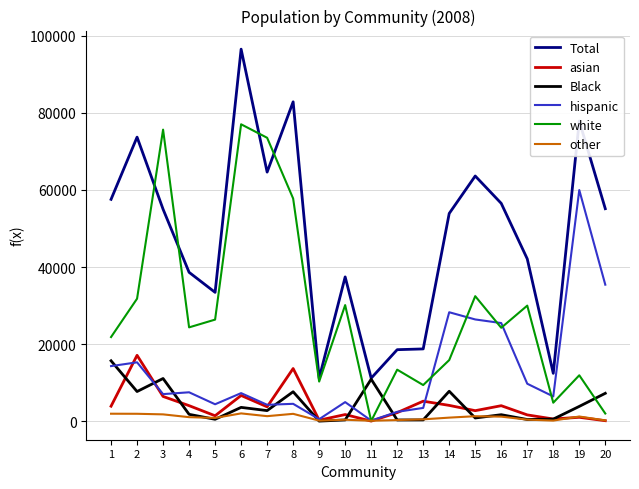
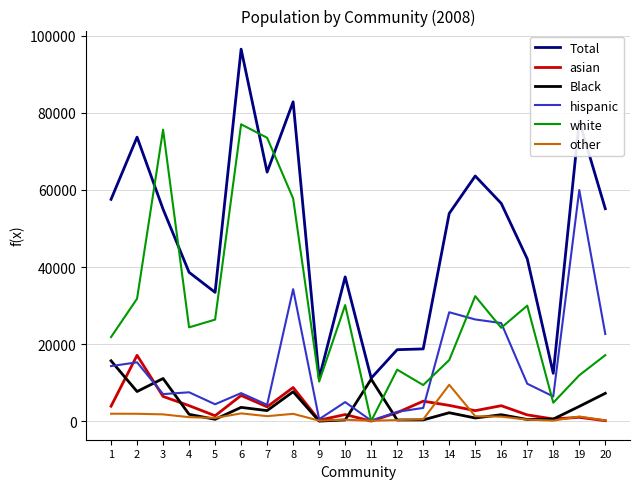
  {
    "Total": {
      "1": 58000,
      "2": 74000,
      "3": 55000,
      "4": 39000,
      "5": 33000,
      "6": 97000,
      "7": 65000,
      "8": 83000,
      "9": 11000,
      "10": 37000,
      "12": 19000,
      "13": 19000,
      "14": 54000,
      "15": 64000,
      "16": 57000,
      "17": 42000,
      "18": 12000,
      "20": 55000
    },
    "asian": {
      "1": 4000,
      "2": 17000,
      "4": 4000,
-     "8": 14000,
+     "8": 9000,
      "10": 2000,
      "13": 5000,
      "14": 4000,
      "15": 3000,
      "16": 4000,
      "17": 2000
    },
    "Black": {
      "1": 16000,
      "2": 8000,
      "3": 11000,
      "4": 2000,
      "6": 4000,
      "7": 3000,
      "8": 8000,
-     "14": 8000,
+     "14": 2000,
      "19": 4000,
      "20": 7000
    },
    "hispanic": {
      "1": 14000,
      "2": 15000,
      "4": 7000,
      "5": 4000,
-     "8": 4000,
+     "8": 34000,
      "10": 5000,
      "13": 3000,
      "14": 28000,
      "15": 26000,
      "16": 25000,
      "17": 10000,
      "18": 6000,
      "19": 60000,
-     "20": 35000
+     "20": 23000
    },
    "white": {
      "1": 22000,
      "2": 32000,
      "3": 76000,
      "4": 24000,
      "5": 26000,
      "6": 77000,
      "7": 74000,
      "8": 58000,
      "9": 10000,
      "10": 30000,
      "12": 13000,
      "13": 9000,
      "14": 16000,
      "15": 32000,
      "16": 24000,
      "17": 30000,
      "18": 5000,
      "19": 12000,
-     "20": 2000
+     "20": 17000
    },
    "other": {
      "1": 2000,
      "2": 2000,
      "3": 2000,
      "4": 1000,
      "6": 2000,
      "7": 1000,
      "8": 2000,
-     "14": 1000
+     "14": 9000
    }
  }
